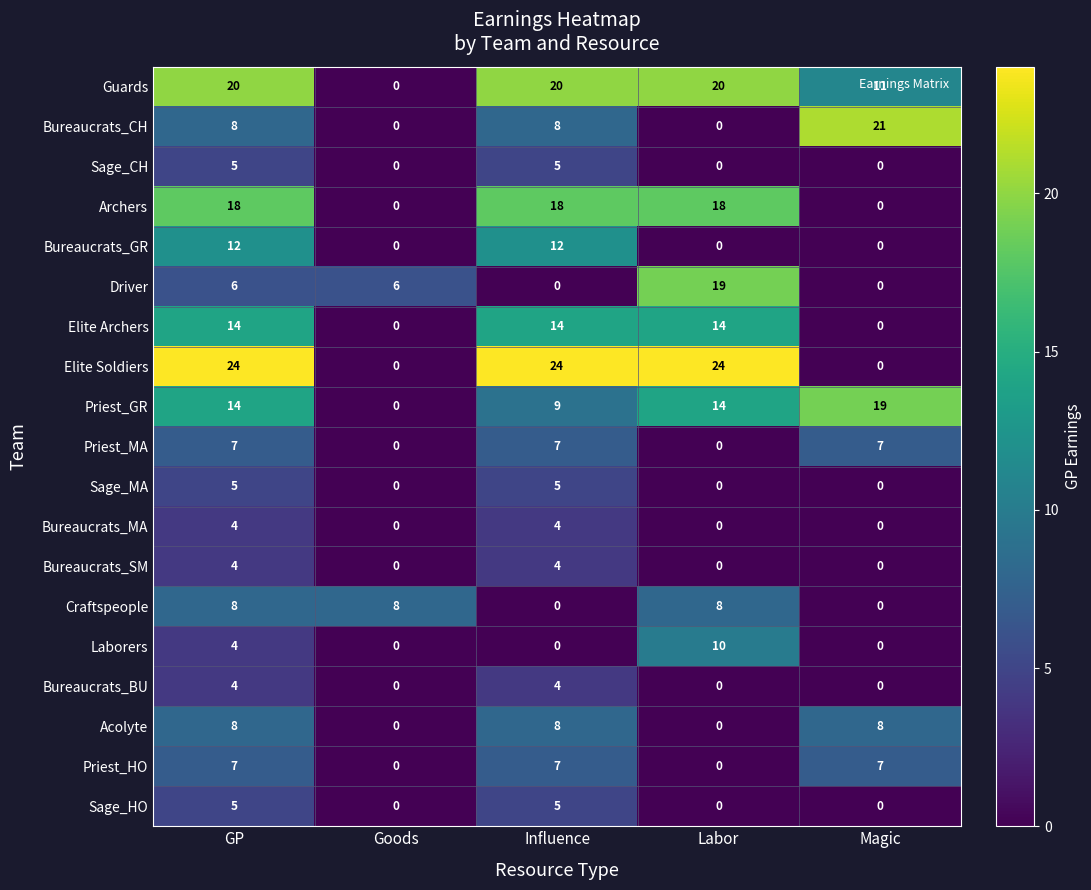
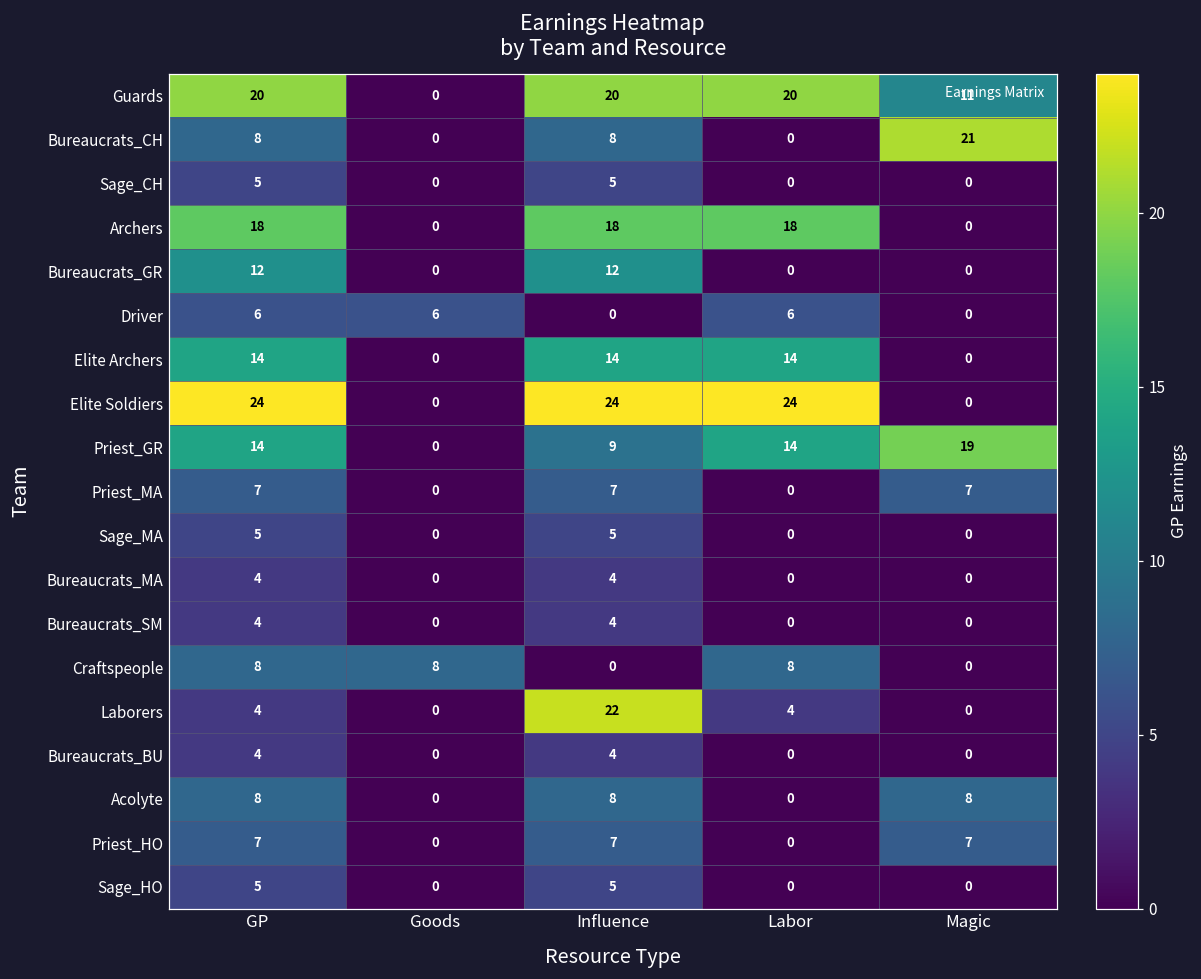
  {
    "Guards": {
      "GP": 20,
      "Goods": 0,
      "Influence": 20,
      "Labor": 20
    },
    "Bureaucrats_CH": {
      "GP": 8,
      "Goods": 0,
      "Influence": 8,
      "Labor": 0,
      "Magic": 21
    },
    "Sage_CH": {
      "GP": 5,
      "Goods": 0,
      "Influence": 5,
      "Labor": 0,
      "Magic": 0
    },
    "Archers": {
      "GP": 18,
      "Goods": 0,
      "Influence": 18,
      "Labor": 18,
      "Magic": 0
    },
    "Bureaucrats_GR": {
      "GP": 12,
      "Goods": 0,
      "Influence": 12,
      "Labor": 0,
      "Magic": 0
    },
    "Driver": {
      "GP": 6,
      "Goods": 6,
      "Influence": 0,
-     "Labor": 19,
+     "Labor": 6,
      "Magic": 0
    },
    "Elite Archers": {
      "GP": 14,
      "Goods": 0,
      "Influence": 14,
      "Labor": 14,
      "Magic": 0
    },
    "Elite Soldiers": {
      "GP": 24,
      "Goods": 0,
      "Influence": 24,
      "Labor": 24,
      "Magic": 0
    },
    "Priest_GR": {
      "GP": 14,
      "Goods": 0,
      "Influence": 9,
      "Labor": 14,
      "Magic": 19
    },
    "Priest_MA": {
      "GP": 7,
      "Goods": 0,
      "Influence": 7,
      "Labor": 0,
      "Magic": 7
    },
    "Sage_MA": {
      "GP": 5,
      "Goods": 0,
      "Influence": 5,
      "Labor": 0,
      "Magic": 0
    },
    "Bureaucrats_MA": {
      "GP": 4,
      "Goods": 0,
      "Influence": 4,
      "Labor": 0,
      "Magic": 0
    },
    "Bureaucrats_SM": {
      "GP": 4,
      "Goods": 0,
      "Influence": 4,
      "Labor": 0,
      "Magic": 0
    },
    "Craftspeople": {
      "GP": 8,
      "Goods": 8,
      "Influence": 0,
      "Labor": 8,
      "Magic": 0
    },
    "Laborers": {
      "GP": 4,
      "Goods": 0,
-     "Influence": 0,
-     "Labor": 10,
+     "Influence": 22,
+     "Labor": 4,
      "Magic": 0
    },
    "Bureaucrats_BU": {
      "GP": 4,
      "Goods": 0,
      "Influence": 4,
      "Labor": 0,
      "Magic": 0
    },
    "Acolyte": {
      "GP": 8,
      "Goods": 0,
      "Influence": 8,
      "Labor": 0,
      "Magic": 8
    },
    "Priest_HO": {
      "GP": 7,
      "Goods": 0,
      "Influence": 7,
      "Labor": 0,
      "Magic": 7
    },
    "Sage_HO": {
      "GP": 5,
      "Goods": 0,
      "Influence": 5,
      "Labor": 0,
      "Magic": 0
    }
  }
